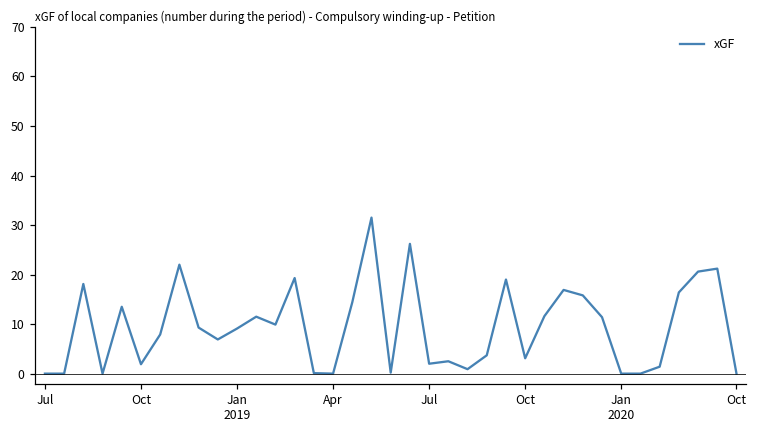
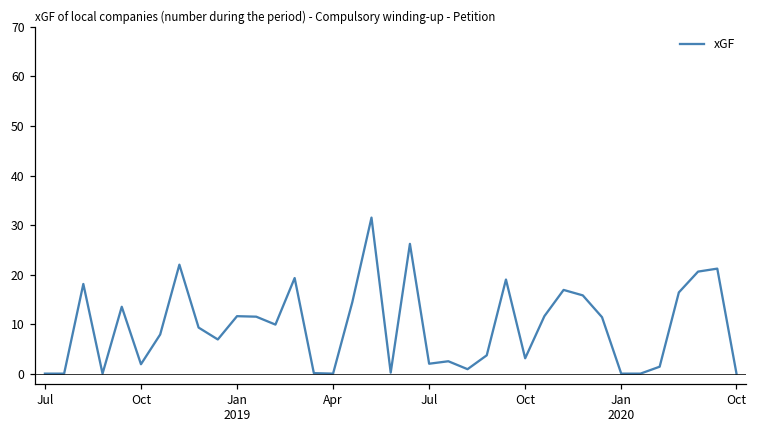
  {
-   "Jan 2019": 9,
+   "Jan 2019": 12,
    "Apr": 0,
    "Jan 2020": 0
  }
